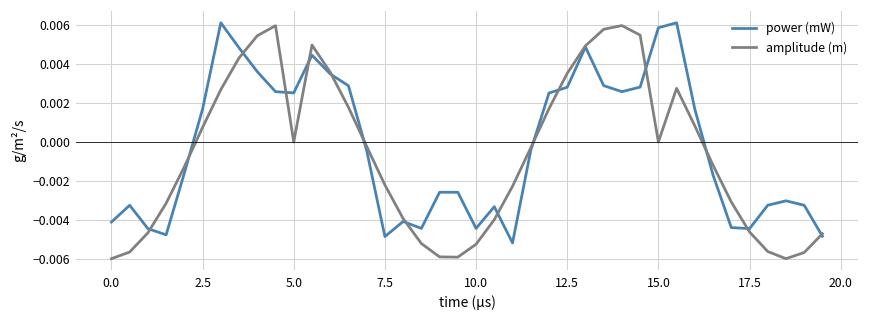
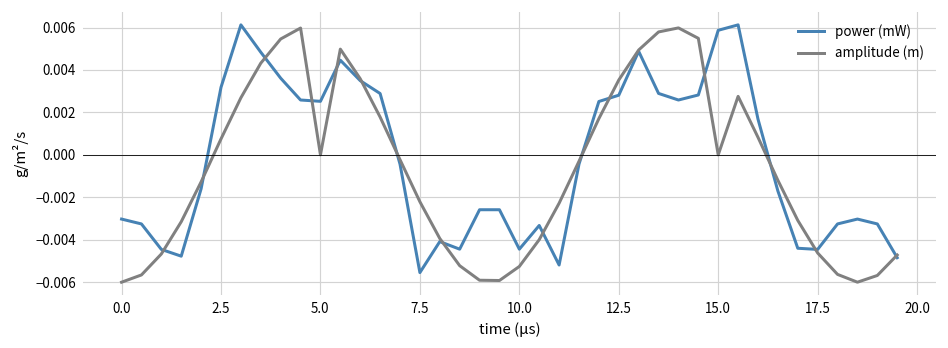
  {
    "power (mW)": {
-     "0.0": -0.0041,
-     "2.5": 0.0017,
+     "0.0": -0.0030,
+     "2.5": 0.0032,
      "5.0": 0.0025,
-     "7.5": -0.0049,
+     "7.5": -0.0055,
      "10.0": -0.0044,
      "12.5": 0.0028,
      "15.0": 0.0059,
      "17.5": -0.0045
    },
    "amplitude (m)": {
      "0.0": -0.0060,
      "2.5": 0.0008,
      "5.0": 0.0000,
      "7.5": -0.0022,
      "10.0": -0.0053,
      "12.5": 0.0035,
      "15.0": 0.0000,
      "17.5": -0.0046
    }
  }
